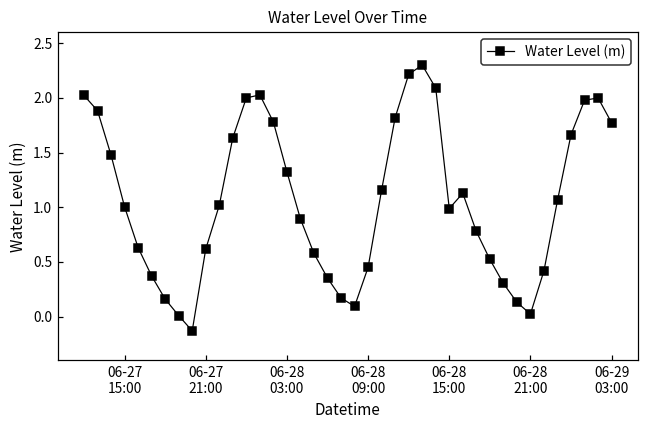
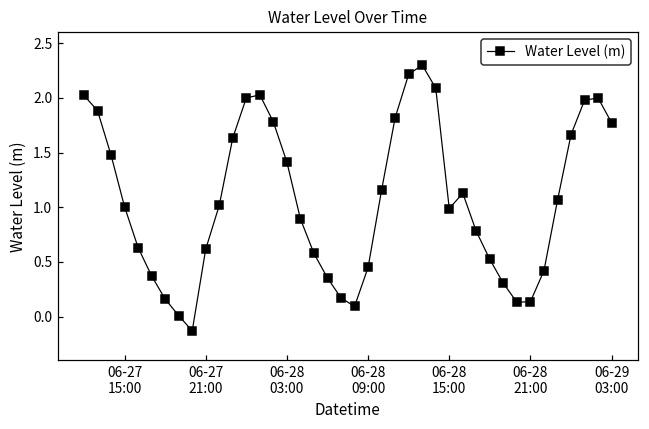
  {
    "06-27 15:00": 1.0,
    "06-27 21:00": 0.6,
-   "06-28 03:00": 1.3,
+   "06-28 03:00": 1.4,
    "06-28 09:00": 0.4,
    "06-28 15:00": 1.0,
-   "06-28 21:00": 0.0,
+   "06-28 21:00": 0.1,
    "06-29 03:00": 1.8
  }
